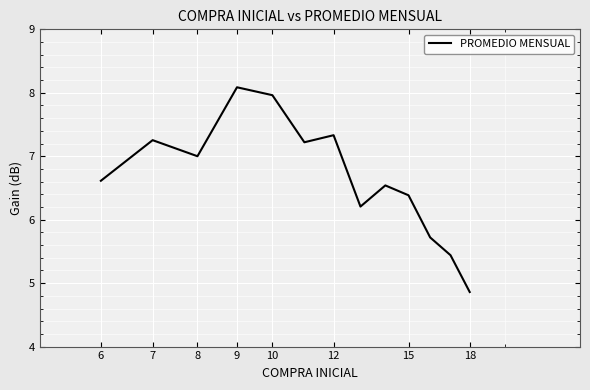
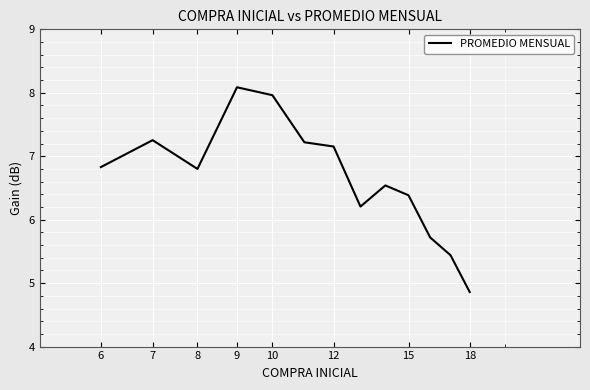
  {
-   "6": 6.6,
+   "6": 6.8,
    "7": 7.3,
-   "8": 7.0,
+   "8": 6.8,
    "9": 8.1,
    "10": 8.0,
-   "12": 7.3,
+   "12": 7.2,
    "15": 6.4,
    "18": 4.9
  }
